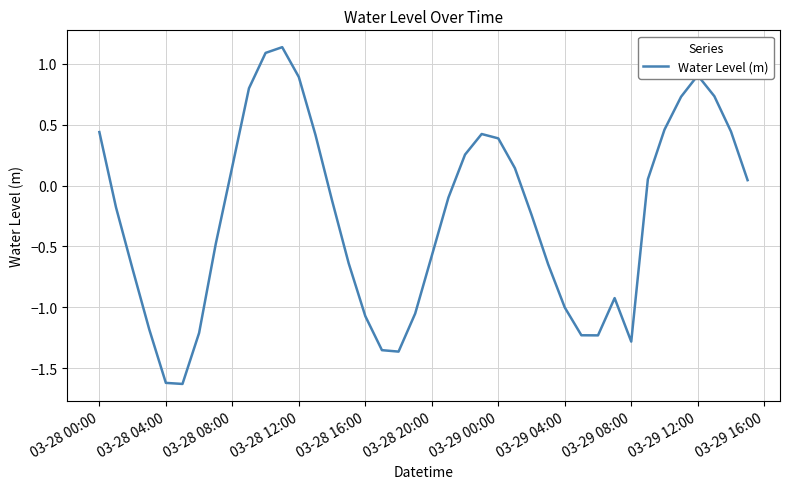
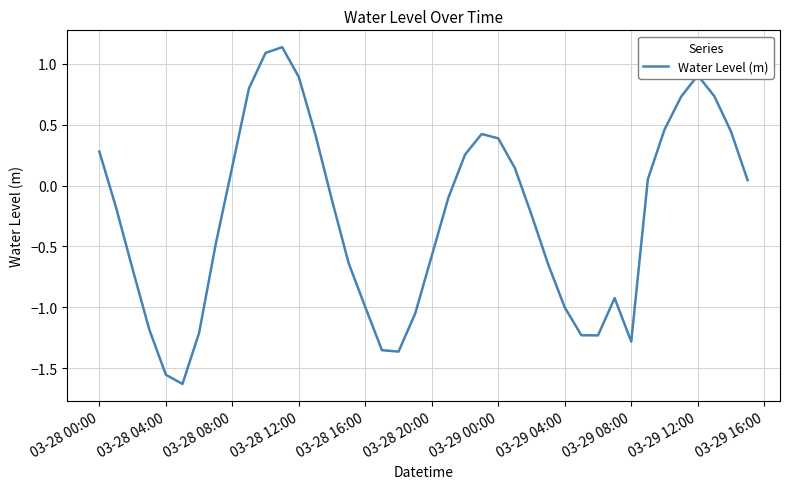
  {
-   "03-28 00:00": 0.44,
-   "03-28 04:00": -1.62,
+   "03-28 00:00": 0.28,
+   "03-28 04:00": -1.56,
    "03-28 08:00": 0.16,
    "03-28 12:00": 0.89,
-   "03-28 16:00": -1.07,
+   "03-28 16:00": -1.00,
    "03-28 20:00": -0.58,
    "03-29 00:00": 0.39,
    "03-29 04:00": -1.00,
    "03-29 08:00": -1.28
  }
